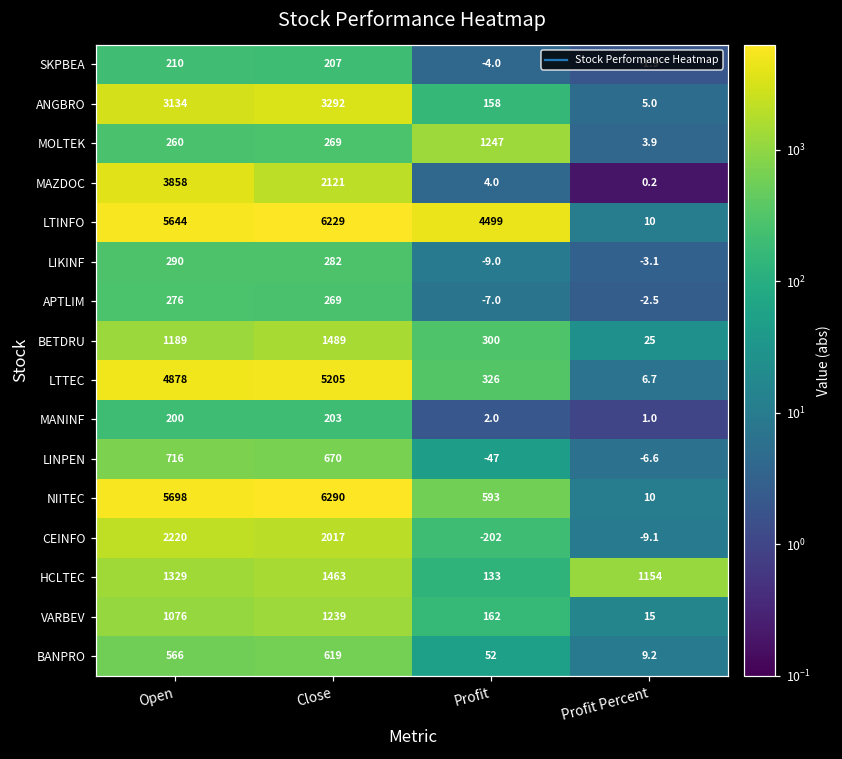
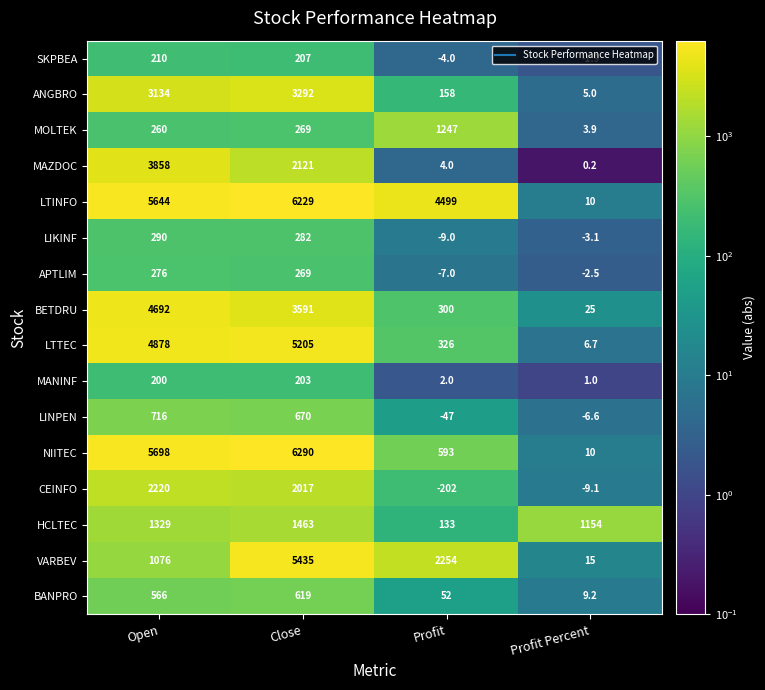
  {
    "SKPBEA": {
      "Open": 210,
      "Close": 207,
      "Profit": -4.0
    },
    "ANGBRO": {
      "Open": 3134,
      "Close": 3292,
      "Profit": 158,
      "Profit Percent": 5.0
    },
    "MOLTEK": {
      "Open": 260,
      "Close": 269,
      "Profit": 1247,
      "Profit Percent": 3.9
    },
    "MAZDOC": {
      "Open": 3858,
      "Close": 2121,
      "Profit": 4.0,
      "Profit Percent": 0.2
    },
    "LTINFO": {
      "Open": 5644,
      "Close": 6229,
      "Profit": 4499,
      "Profit Percent": 10
    },
    "LIKINF": {
      "Open": 290,
      "Close": 282,
      "Profit": -9.0,
      "Profit Percent": -3.1
    },
    "APTLIM": {
      "Open": 276,
      "Close": 269,
      "Profit": -7.0,
      "Profit Percent": -2.5
    },
    "BETDRU": {
-     "Open": 1189,
-     "Close": 1489,
+     "Open": 4692,
+     "Close": 3591,
      "Profit": 300,
      "Profit Percent": 25
    },
    "LTTEC": {
      "Open": 4878,
      "Close": 5205,
      "Profit": 326,
      "Profit Percent": 6.7
    },
    "MANINF": {
      "Open": 200,
      "Close": 203,
      "Profit": 2.0,
      "Profit Percent": 1.0
    },
    "LINPEN": {
      "Open": 716,
      "Close": 670,
      "Profit": -47,
      "Profit Percent": -6.6
    },
    "NIITEC": {
      "Open": 5698,
      "Close": 6290,
      "Profit": 593,
      "Profit Percent": 10
    },
    "CEINFO": {
      "Open": 2220,
      "Close": 2017,
      "Profit": -202,
      "Profit Percent": -9.1
    },
    "HCLTEC": {
      "Open": 1329,
      "Close": 1463,
      "Profit": 133,
      "Profit Percent": 1154
    },
    "VARBEV": {
      "Open": 1076,
-     "Close": 1239,
-     "Profit": 162,
+     "Close": 5435,
+     "Profit": 2254,
      "Profit Percent": 15
    },
    "BANPRO": {
      "Open": 566,
      "Close": 619,
      "Profit": 52,
      "Profit Percent": 9.2
    }
  }
